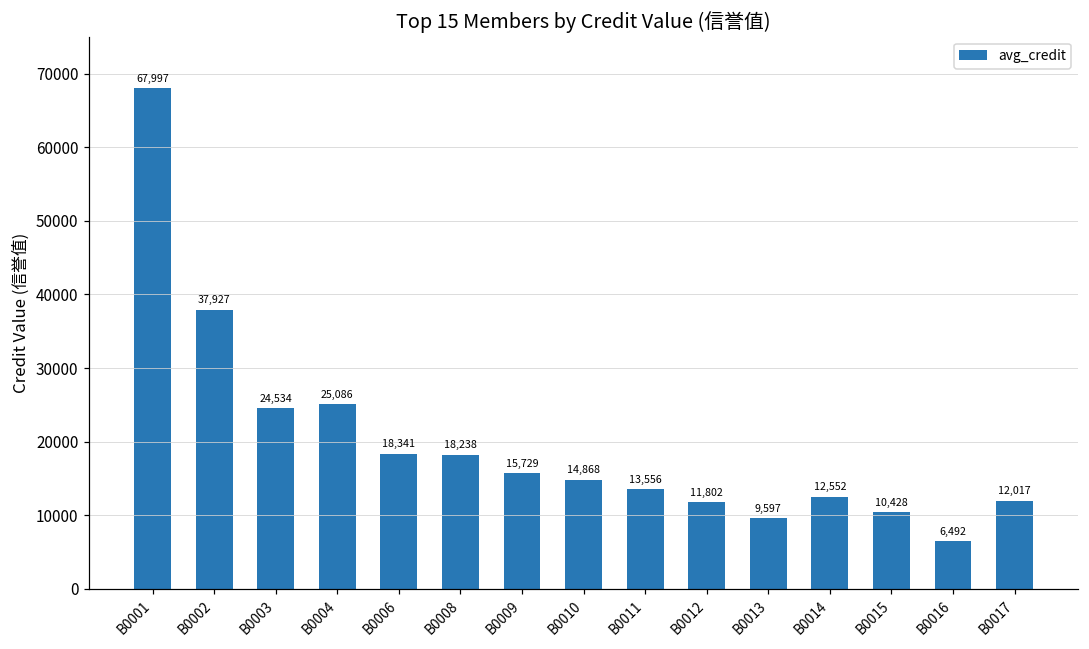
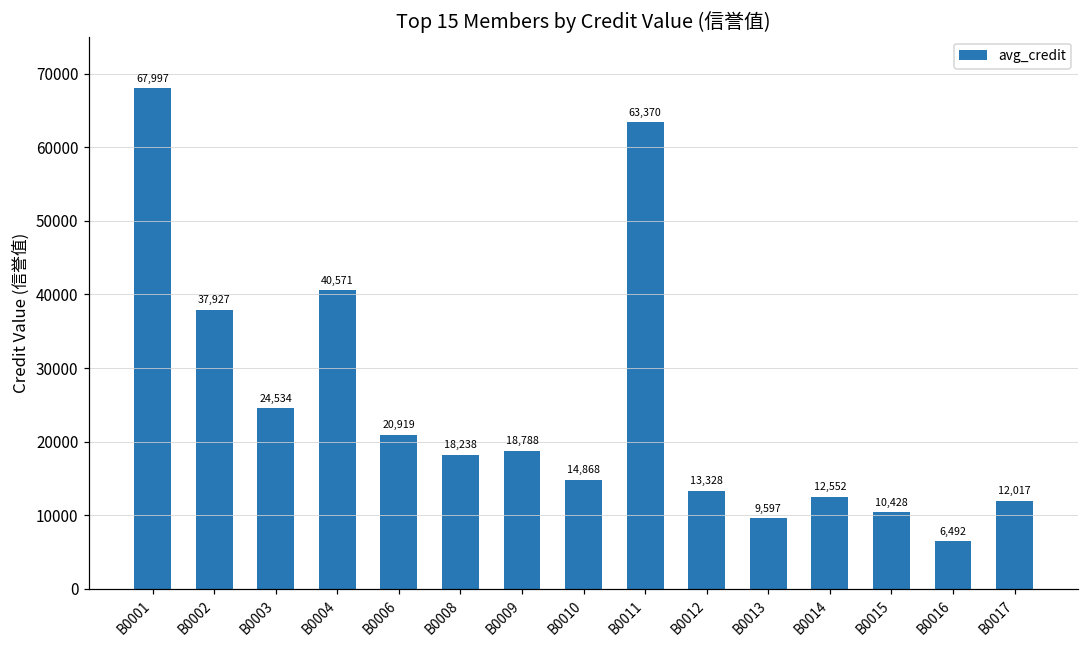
  {
    "B0001": "67,997",
    "B0002": "37,927",
    "B0003": "24,534",
-   "B0004": "25,086",
-   "B0006": "18,341",
+   "B0004": "40,571",
+   "B0006": "20,919",
    "B0008": "18,238",
-   "B0009": "15,729",
+   "B0009": "18,788",
    "B0010": "14,868",
-   "B0011": "13,556",
-   "B0012": "11,802",
+   "B0011": "63,370",
+   "B0012": "13,328",
    "B0013": "9,597",
    "B0014": "12,552",
    "B0015": "10,428",
    "B0016": "6,492",
    "B0017": "12,017"
  }
